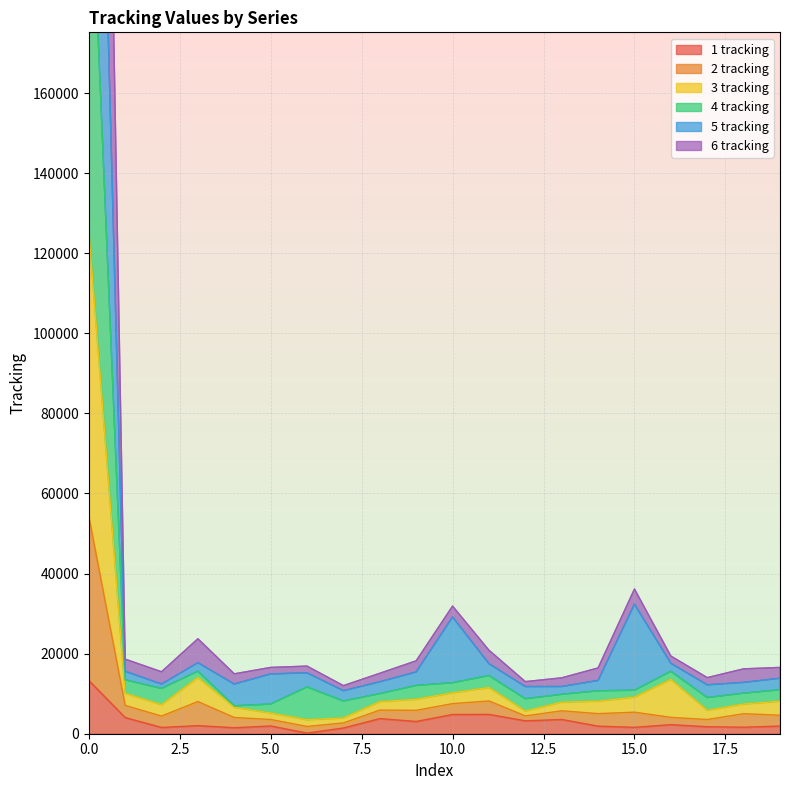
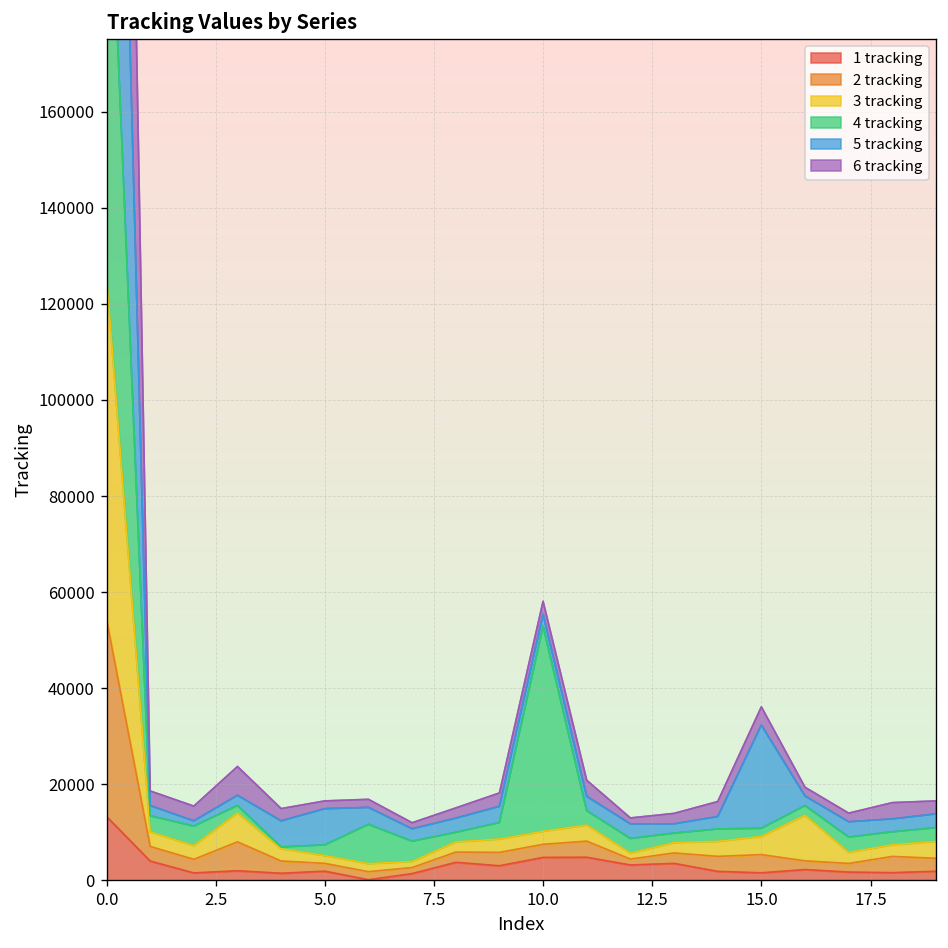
  {
    "3 tracking": {
      "0.0": 71000,
      "5.0": 2000,
      "10.0": 3000,
      "15.0": 4000
    },
    "4 tracking": {
      "5.0": 2000,
-     "10.0": 3000,
+     "10.0": 43000,
      "15.0": 2000
    },
    "5 tracking": {
      "5.0": 8000,
-     "10.0": 16000,
+     "10.0": 2000,
      "15.0": 22000
    },
    "6 tracking": {
      "5.0": 2000,
      "10.0": 3000,
      "15.0": 4000
    }
  }
